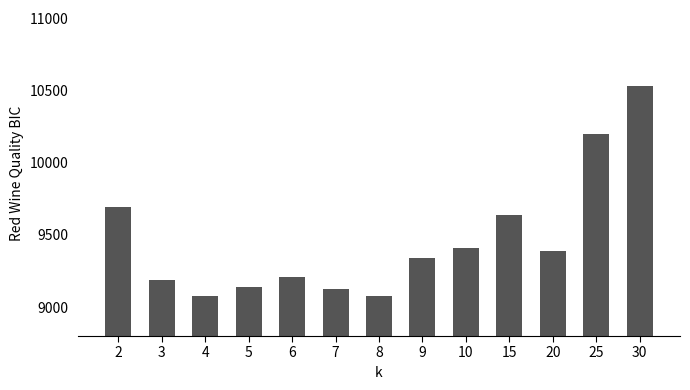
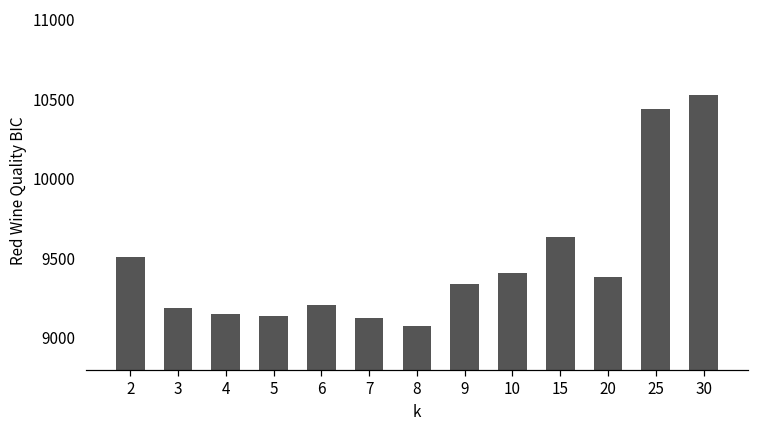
  {
-   "2": 9690,
+   "2": 9510,
    "3": 9190,
-   "4": 9080,
+   "4": 9150,
    "5": 9140,
    "6": 9210,
    "7": 9120,
    "8": 9080,
    "9": 9340,
    "10": 9410,
    "15": 9640,
    "20": 9390,
-   "25": 10200,
+   "25": 10440,
    "30": 10530
  }
